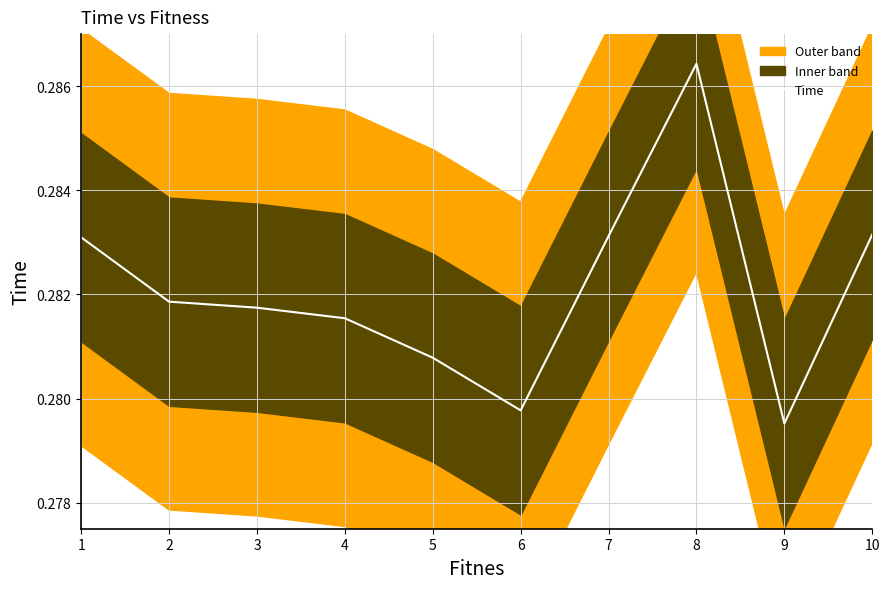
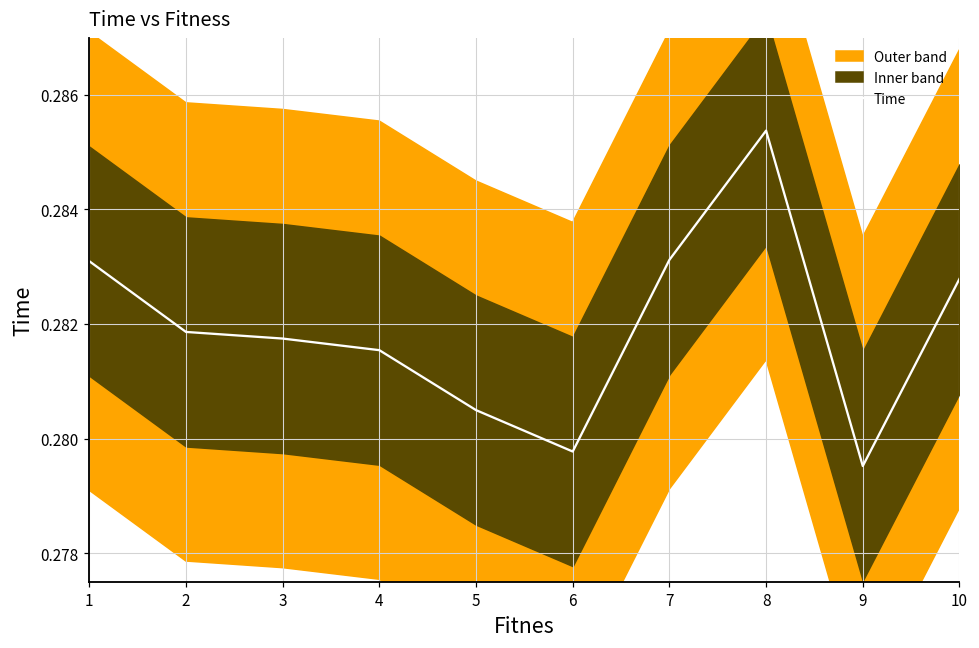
  {
    "Time": {
      "1": 0.2831,
      "2": 0.2819,
      "3": 0.2817,
      "4": 0.2815,
-     "5": 0.2808,
+     "5": 0.2805,
      "6": 0.2798,
      "7": 0.2831,
-     "8": 0.2864,
+     "8": 0.2854,
      "9": 0.2795,
-     "10": 0.2831
+     "10": 0.2828
    }
  }
